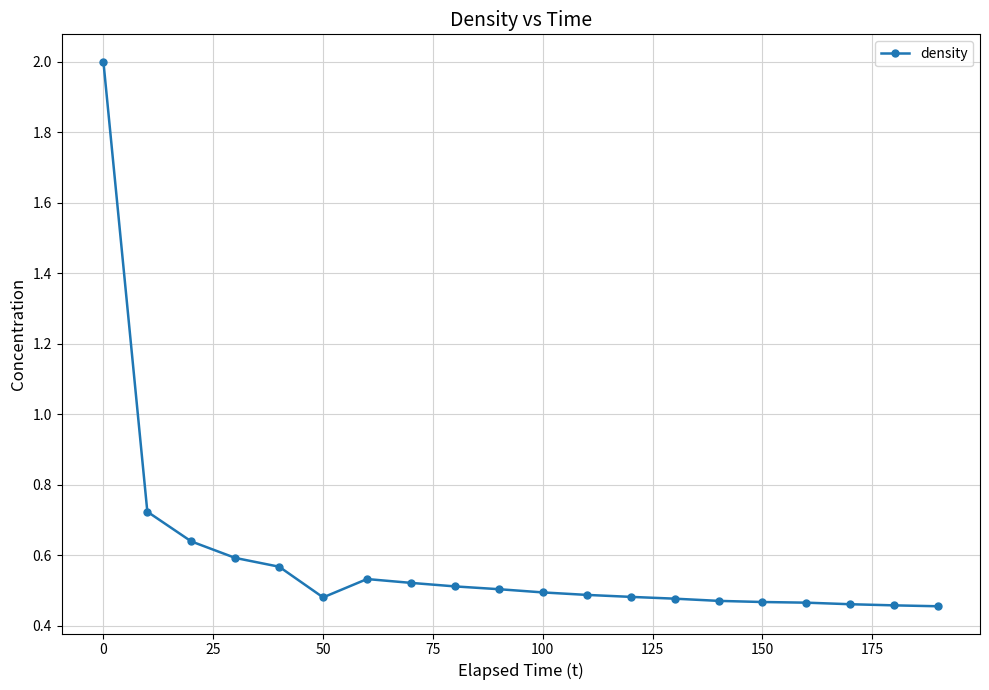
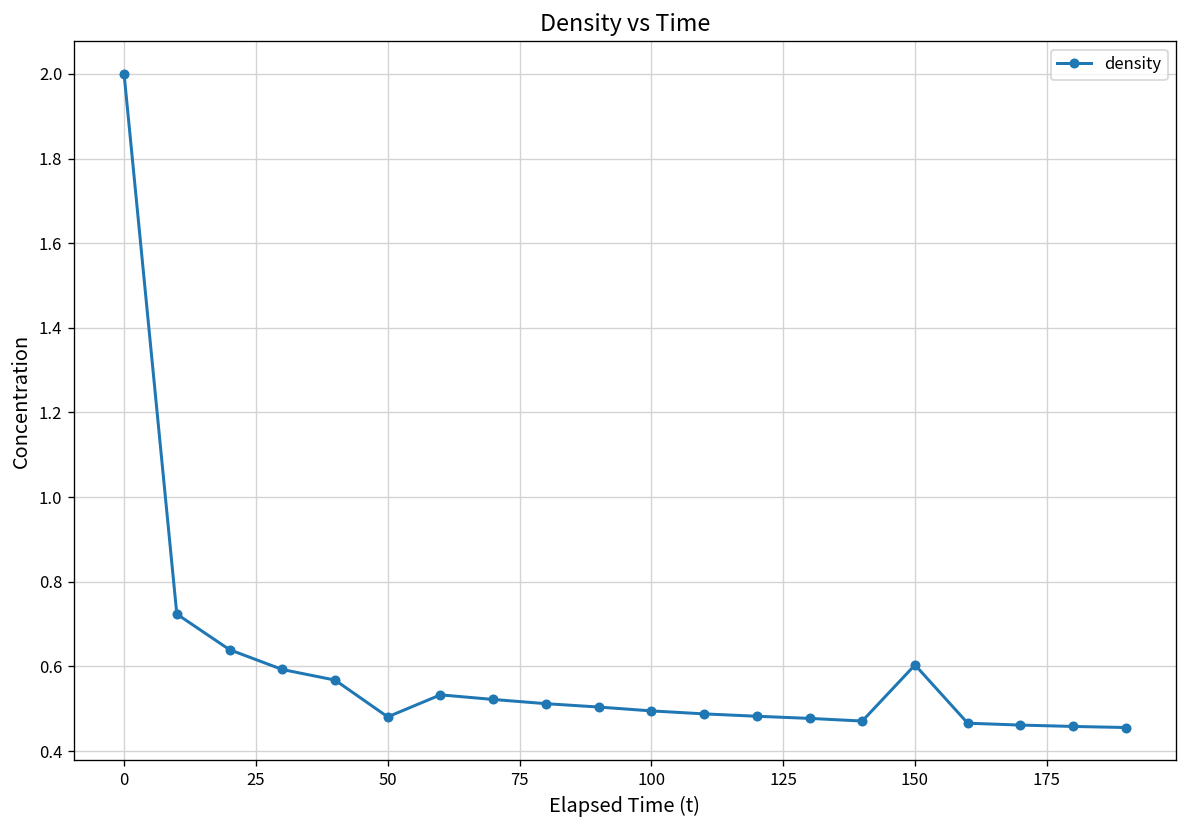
  {
    "0": 2.00,
    "50": 0.48,
    "100": 0.49,
-   "150": 0.47
+   "150": 0.60
  }
